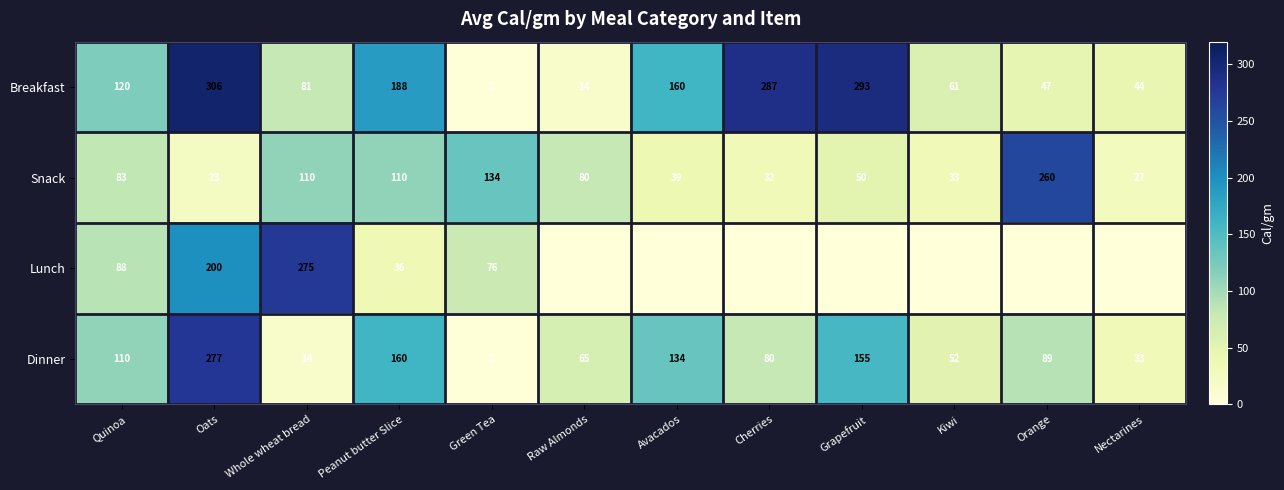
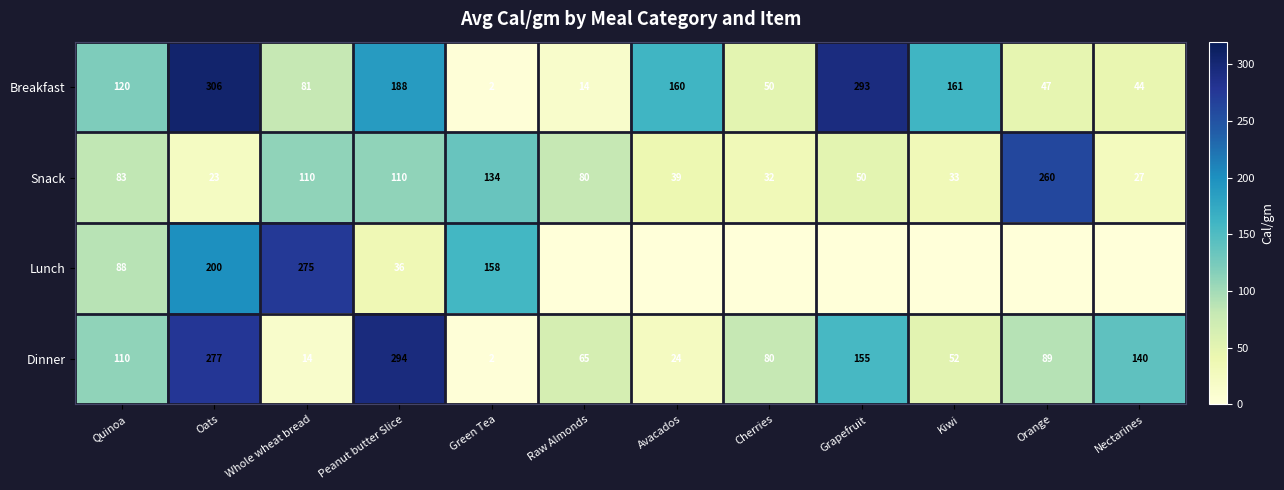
  {
    "Breakfast": {
      "Quinoa": 120,
      "Oats": 306,
      "Whole wheat bread": 81,
      "Peanut butter Slice": 188,
      "Raw Almonds": 14,
      "Avacados": 160,
-     "Cherries": 287,
+     "Cherries": 50,
      "Grapefruit": 293,
-     "Kiwi": 61,
+     "Kiwi": 161,
      "Orange": 47,
      "Nectarines": 44
    },
    "Snack": {
      "Quinoa": 83,
      "Oats": 23,
      "Whole wheat bread": 110,
      "Peanut butter Slice": 110,
      "Green Tea": 134,
      "Raw Almonds": 80,
      "Avacados": 39,
      "Cherries": 32,
      "Grapefruit": 50,
      "Kiwi": 33,
      "Orange": 260,
      "Nectarines": 27
    },
    "Lunch": {
      "Quinoa": 88,
      "Oats": 200,
      "Whole wheat bread": 275,
      "Peanut butter Slice": 36,
-     "Green Tea": 76
+     "Green Tea": 158
    },
    "Dinner": {
      "Quinoa": 110,
      "Oats": 277,
      "Whole wheat bread": 14,
-     "Peanut butter Slice": 160,
+     "Peanut butter Slice": 294,
      "Raw Almonds": 65,
-     "Avacados": 134,
+     "Avacados": 24,
      "Cherries": 80,
      "Grapefruit": 155,
      "Kiwi": 52,
      "Orange": 89,
-     "Nectarines": 33
+     "Nectarines": 140
    }
  }
